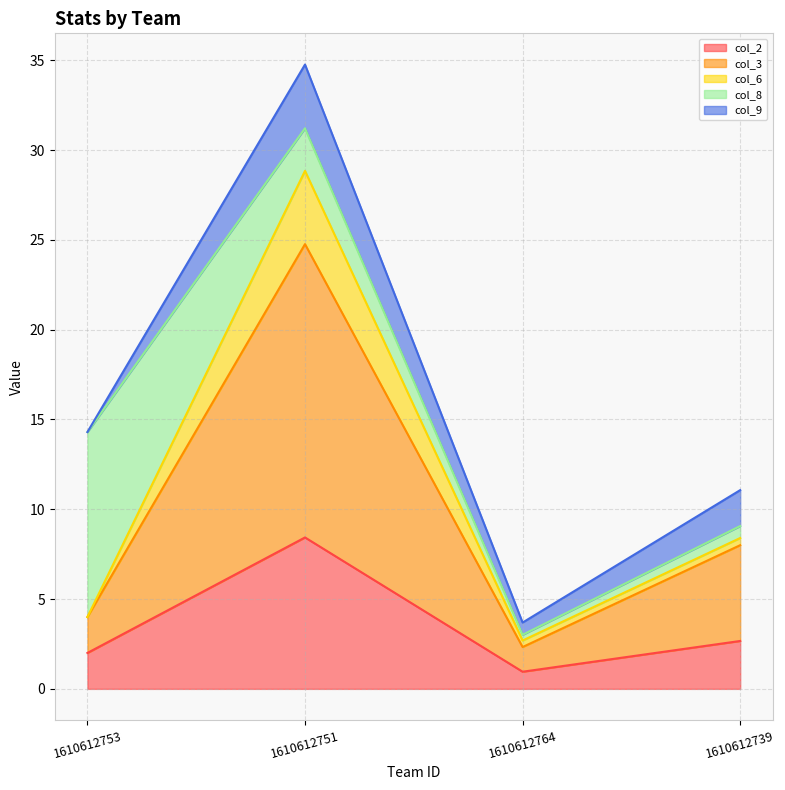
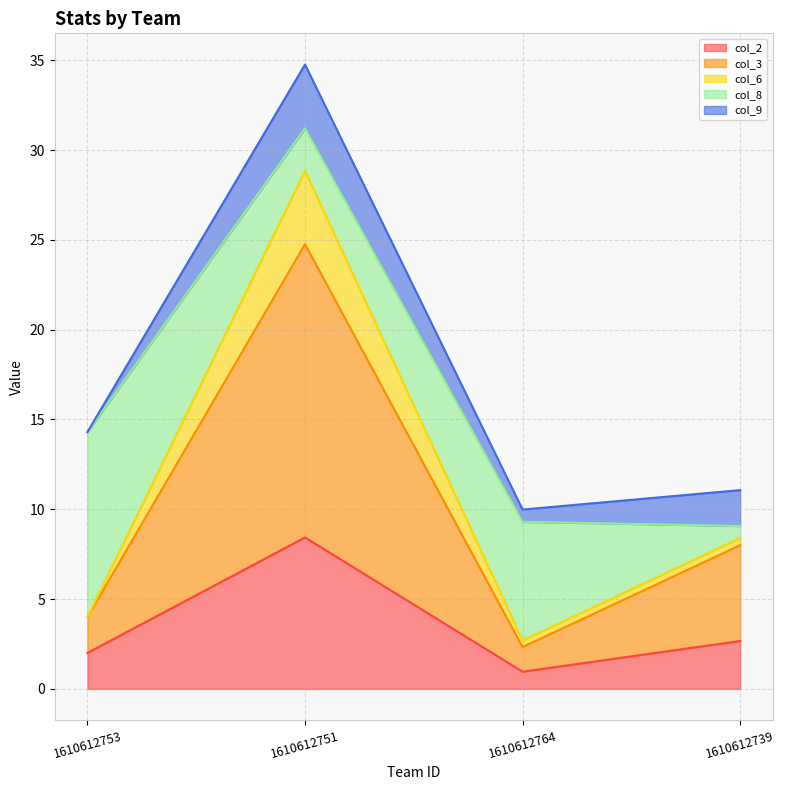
  {
    "col_2": {
      "1610612753": 2.0,
      "1610612751": 8.4,
      "1610612764": 1.0,
      "1610612739": 2.7
    },
    "col_3": {
      "1610612751": 16.3,
      "1610612764": 1.4,
      "1610612739": 5.3
    },
    "col_6": {
      "1610612751": 4.1,
      "1610612764": 0.4,
      "1610612739": 0.4
    },
    "col_8": {
      "1610612751": 2.4,
-     "1610612764": 0.3,
+     "1610612764": 6.6,
      "1610612739": 0.7
    },
    "col_9": {
      "1610612751": 3.5,
      "1610612764": 0.7,
      "1610612739": 2.0
    }
  }
